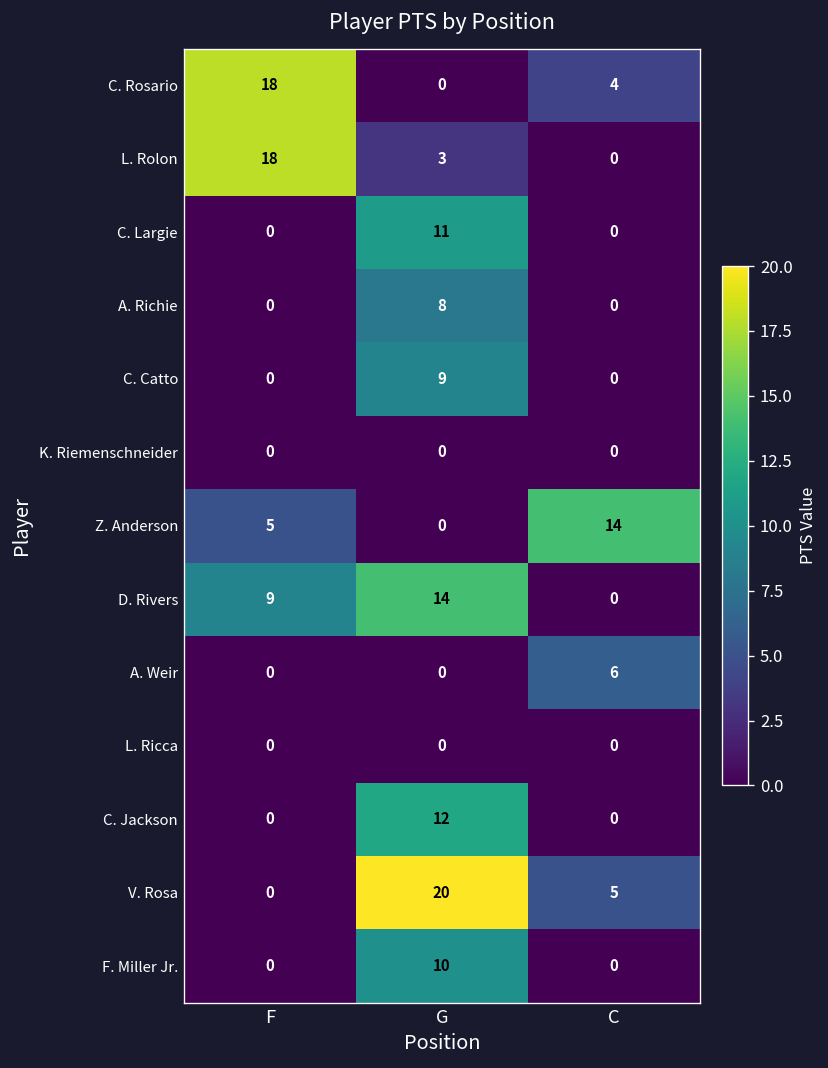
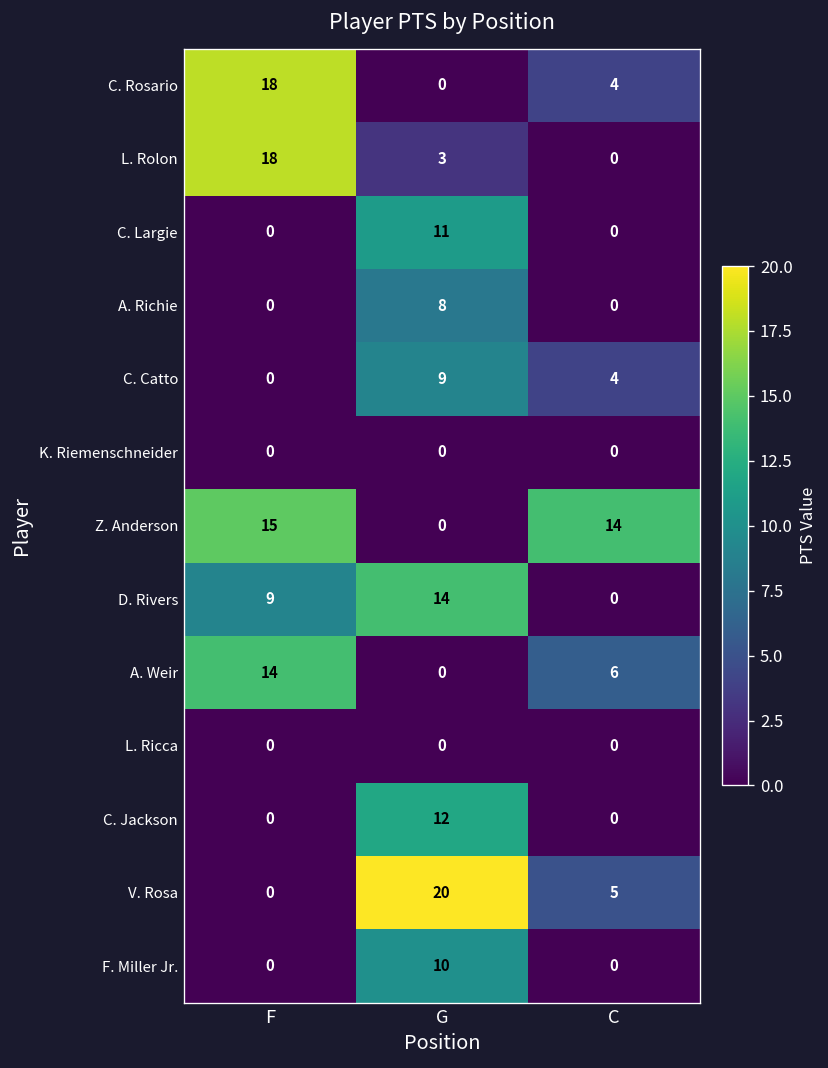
  {
    "C. Rosario": {
      "F": 18,
      "G": 0,
      "C": 4
    },
    "L. Rolon": {
      "F": 18,
      "G": 3,
      "C": 0
    },
    "C. Largie": {
      "F": 0,
      "G": 11,
      "C": 0
    },
    "A. Richie": {
      "F": 0,
      "G": 8,
      "C": 0
    },
    "C. Catto": {
      "F": 0,
      "G": 9,
-     "C": 0
+     "C": 4
    },
    "K. Riemenschneider": {
      "F": 0,
      "G": 0,
      "C": 0
    },
    "Z. Anderson": {
-     "F": 5,
+     "F": 15,
      "G": 0,
      "C": 14
    },
    "D. Rivers": {
      "F": 9,
      "G": 14,
      "C": 0
    },
    "A. Weir": {
-     "F": 0,
+     "F": 14,
      "G": 0,
      "C": 6
    },
    "L. Ricca": {
      "F": 0,
      "G": 0,
      "C": 0
    },
    "C. Jackson": {
      "F": 0,
      "G": 12,
      "C": 0
    },
    "V. Rosa": {
      "F": 0,
      "G": 20,
      "C": 5
    },
    "F. Miller Jr.": {
      "F": 0,
      "G": 10,
      "C": 0
    }
  }
